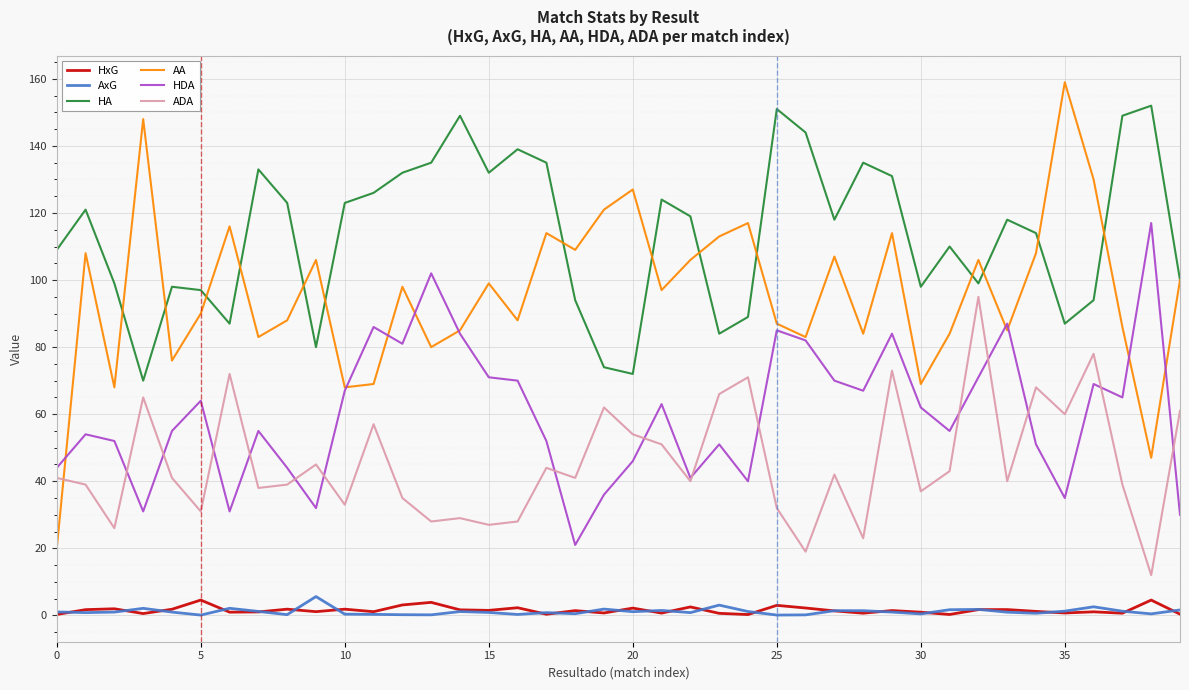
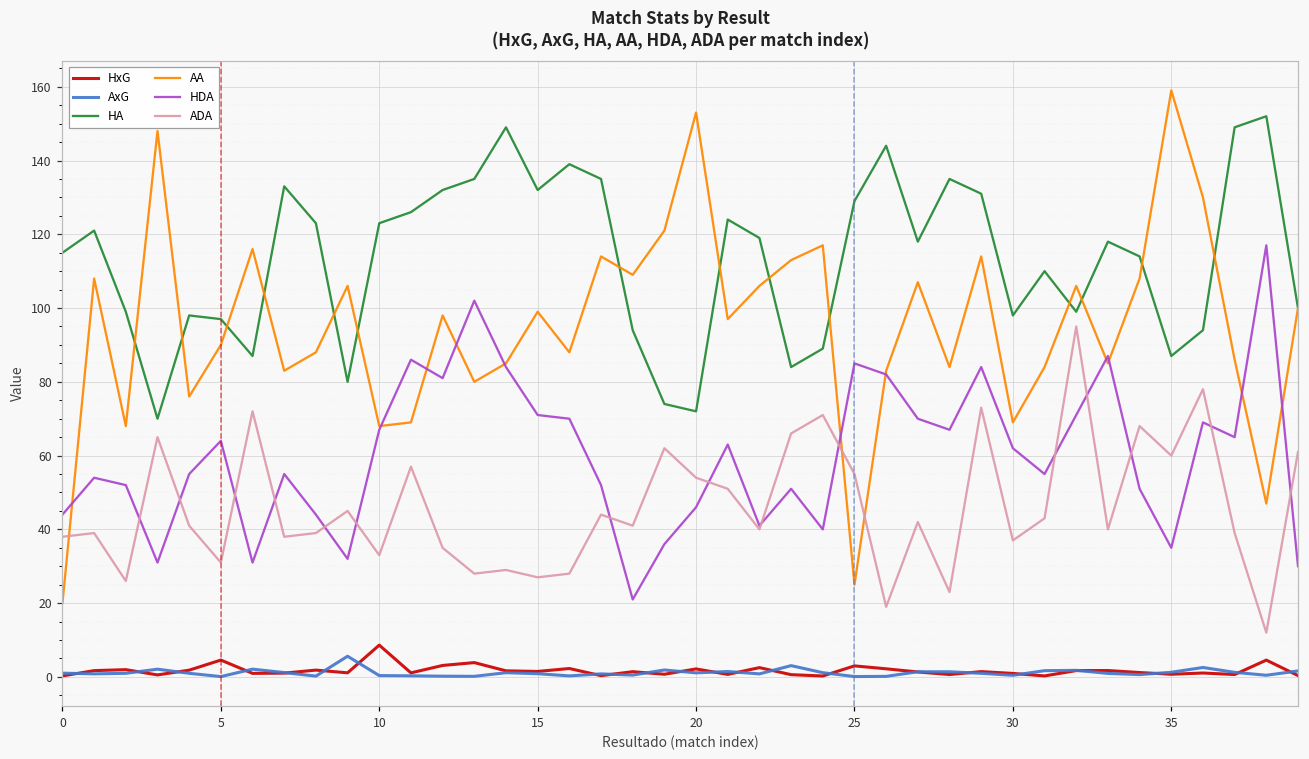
  {
    "HxG": {
      "5": 5,
-     "10": 2,
+     "10": 9,
      "20": 2,
      "25": 3
    },
    "AxG": {
      "5": 0,
      "10": 0,
      "20": 1,
      "25": 0
    },
    "HA": {
-     "0": 109,
+     "0": 115,
      "5": 97,
      "10": 123,
      "15": 132,
      "20": 72,
-     "25": 151,
+     "25": 129,
      "30": 98,
      "35": 87
    },
    "AA": {
      "0": 20,
      "5": 90,
      "10": 68,
      "15": 99,
-     "20": 127,
-     "25": 87,
+     "20": 153,
+     "25": 25,
      "30": 69,
      "35": 159
    },
    "HDA": {
      "0": 44,
      "5": 64,
      "10": 67,
      "15": 71,
      "20": 46,
      "25": 85,
      "30": 62,
      "35": 35
    },
    "ADA": {
-     "0": 41,
+     "0": 38,
      "5": 31,
      "10": 33,
      "15": 27,
      "20": 54,
-     "25": 32,
+     "25": 55,
      "30": 37,
      "35": 60
    }
  }
